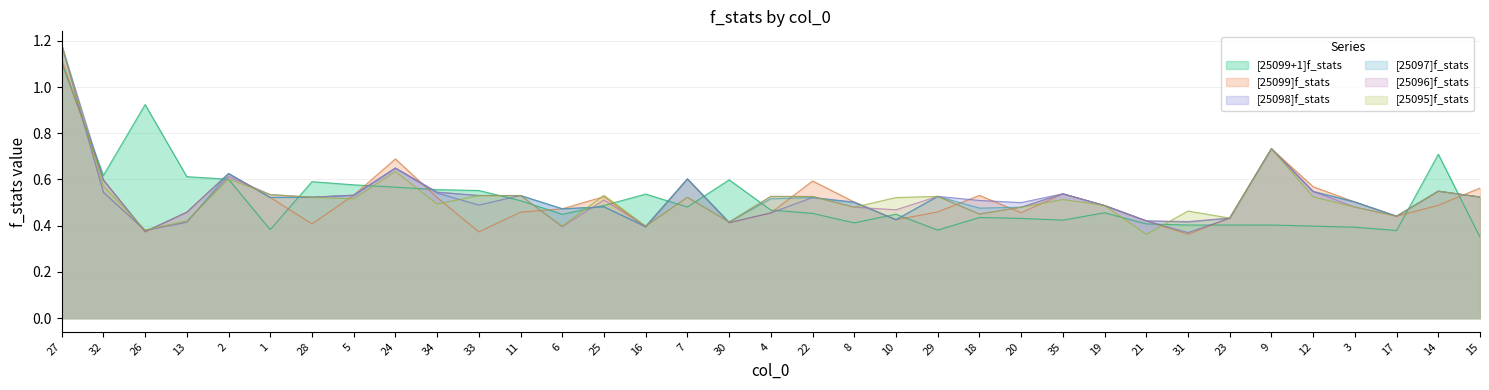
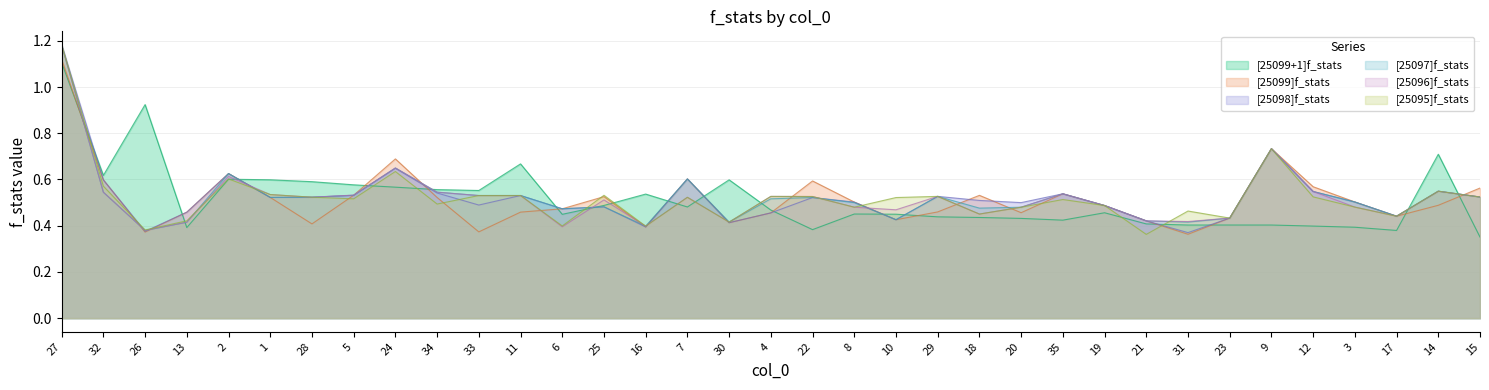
  {
    "[25099+1]f_stats": {
      "27": 1.11,
      "32": 0.62,
      "26": 0.92,
-     "13": 0.61,
-     "1": 0.38,
+     "13": 0.39,
+     "1": 0.60,
      "28": 0.59,
      "5": 0.58,
      "24": 0.57,
      "34": 0.56,
      "33": 0.55,
-     "11": 0.51,
+     "11": 0.67,
      "6": 0.45,
      "16": 0.54,
      "7": 0.48,
      "30": 0.60,
      "4": 0.47,
-     "22": 0.45,
-     "8": 0.41,
+     "22": 0.38,
+     "8": 0.45,
      "10": 0.45,
-     "29": 0.38,
+     "29": 0.44,
      "18": 0.44,
      "20": 0.43,
      "35": 0.42,
      "19": 0.46,
      "21": 0.41,
      "31": 0.40,
      "23": 0.40,
      "9": 0.40,
      "12": 0.40,
      "3": 0.39,
      "17": 0.38,
      "14": 0.71,
      "15": 0.35
    }
  }
